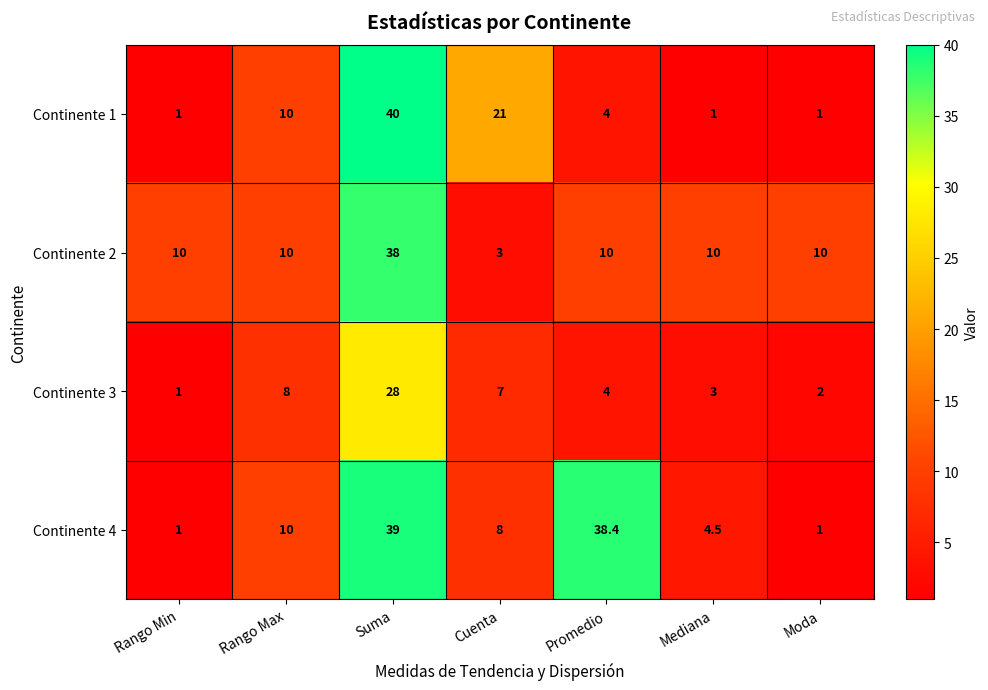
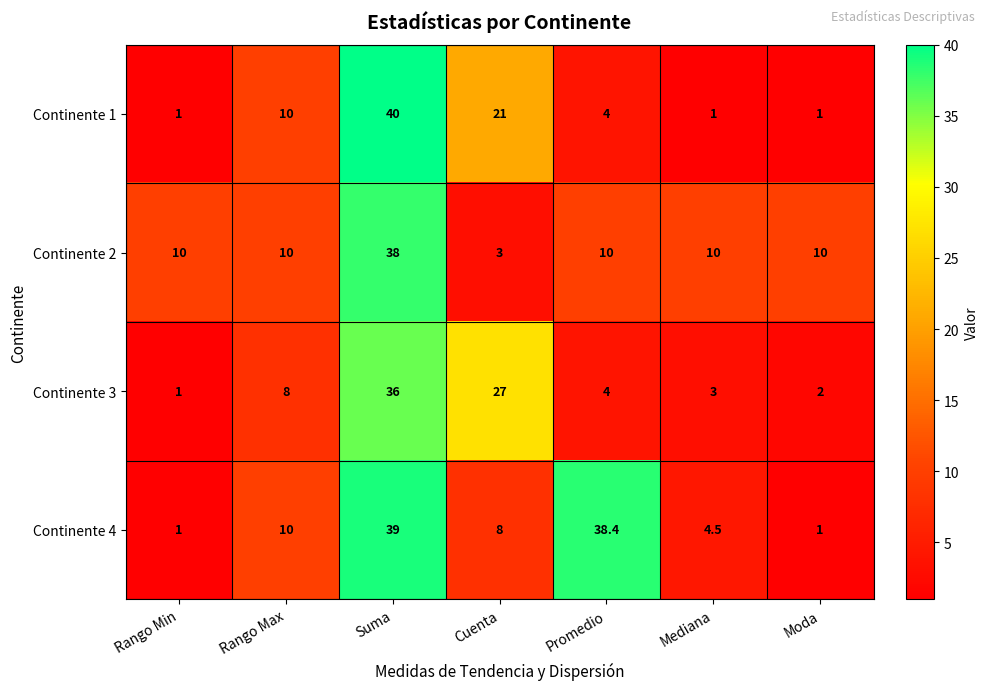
  {
    "Continente 1": {
      "Rango Min": 1,
      "Rango Max": 10,
      "Suma": 40,
      "Cuenta": 21,
      "Promedio": 4,
      "Mediana": 1,
      "Moda": 1
    },
    "Continente 2": {
      "Rango Min": 10,
      "Rango Max": 10,
      "Suma": 38,
      "Cuenta": 3,
      "Promedio": 10,
      "Mediana": 10,
      "Moda": 10
    },
    "Continente 3": {
      "Rango Min": 1,
      "Rango Max": 8,
-     "Suma": 28,
-     "Cuenta": 7,
+     "Suma": 36,
+     "Cuenta": 27,
      "Promedio": 4,
      "Mediana": 3,
      "Moda": 2
    },
    "Continente 4": {
      "Rango Min": 1,
      "Rango Max": 10,
      "Suma": 39,
      "Cuenta": 8,
      "Promedio": 38.4,
      "Mediana": 4.5,
      "Moda": 1
    }
  }
